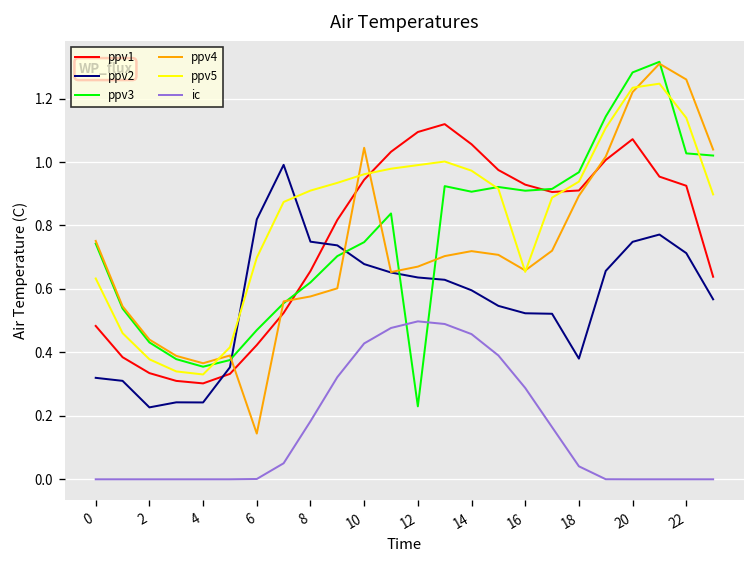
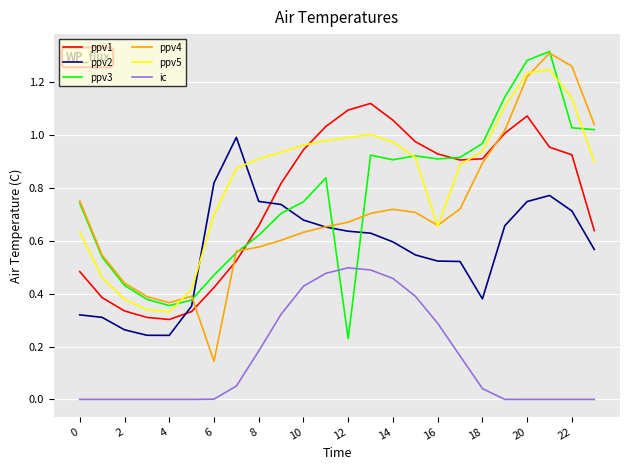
  {
    "ppv1": {
      "0": 0.48,
      "2": 0.33,
      "4": 0.30,
      "6": 0.42,
      "8": 0.66,
      "10": 0.94,
      "12": 1.09,
      "14": 1.06,
      "16": 0.93,
      "18": 0.91,
      "20": 1.07,
      "22": 0.93
    },
    "ppv2": {
      "0": 0.32,
-     "2": 0.23,
+     "2": 0.26,
      "4": 0.24,
      "6": 0.82,
      "8": 0.75,
      "10": 0.68,
      "12": 0.64,
      "14": 0.60,
      "16": 0.52,
      "18": 0.38,
      "20": 0.75,
      "22": 0.71
    },
    "ppv3": {
      "4": 0.35,
      "6": 0.47,
      "8": 0.62,
      "10": 0.75,
      "12": 0.23,
      "14": 0.91,
      "16": 0.91,
      "18": 0.97,
      "20": 1.28,
      "22": 1.03
    },
    "ppv4": {
      "4": 0.37,
      "6": 0.14,
      "8": 0.58,
-     "10": 1.04,
+     "10": 0.63,
      "12": 0.67,
      "14": 0.72,
      "18": 0.89,
      "20": 1.22,
      "22": 1.26
    },
    "ppv5": {
      "0": 0.63,
      "2": 0.38,
      "4": 0.33,
      "6": 0.70,
      "8": 0.91,
      "10": 0.96,
      "12": 0.99,
      "14": 0.97,
      "18": 0.94,
      "20": 1.23,
      "22": 1.14
    },
    "ic": {
      "0": 0.00,
      "2": 0.00,
      "4": 0.00,
      "6": 0.00,
      "8": 0.18,
      "10": 0.43,
      "12": 0.50,
      "14": 0.46,
      "16": 0.29,
      "18": 0.04,
      "20": 0.00,
      "22": 0.00
    }
  }
